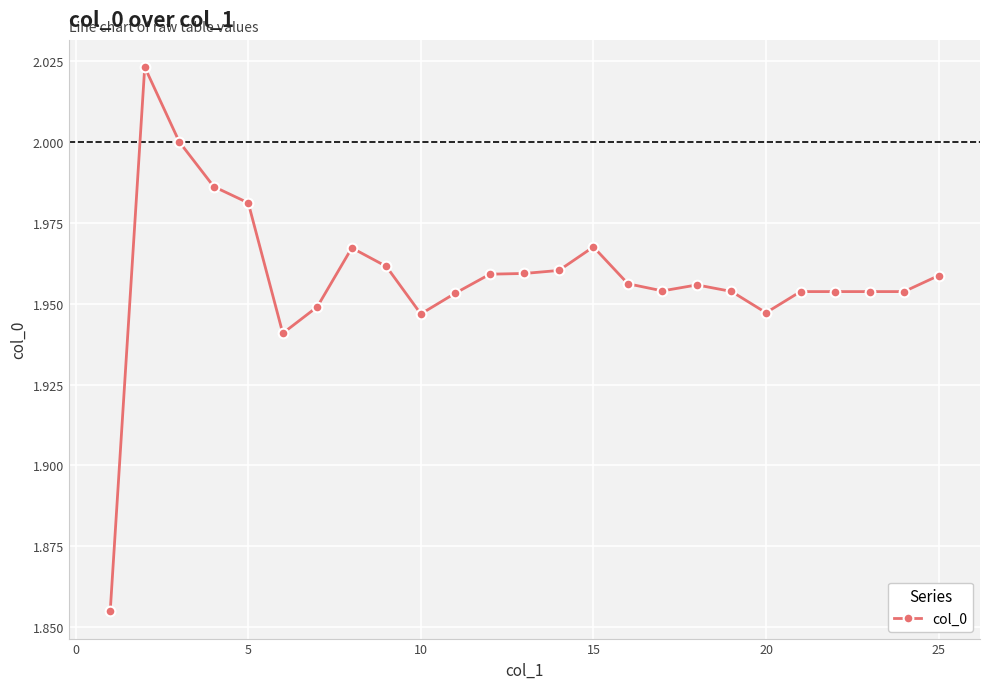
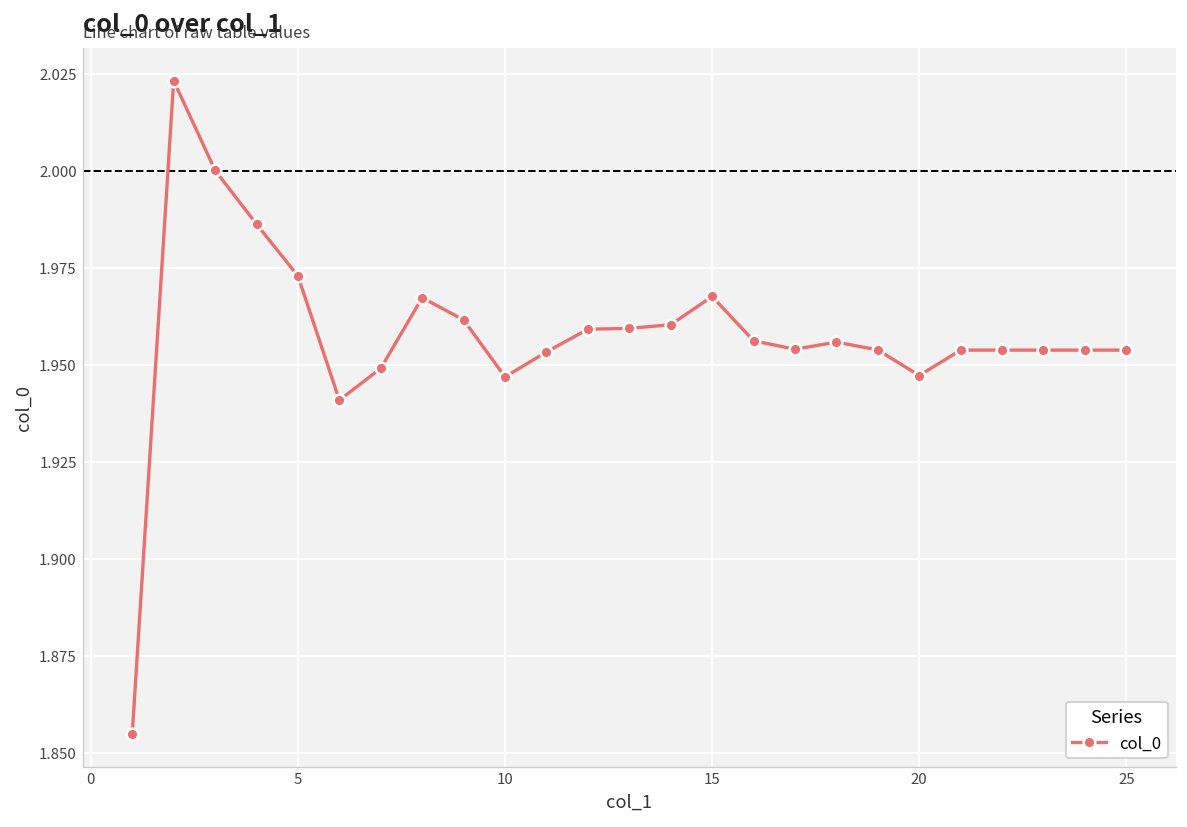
  {
-   "5": 1.981,
+   "5": 1.973,
    "10": 1.947,
    "15": 1.968,
    "20": 1.947,
-   "25": 1.959
+   "25": 1.954
  }
